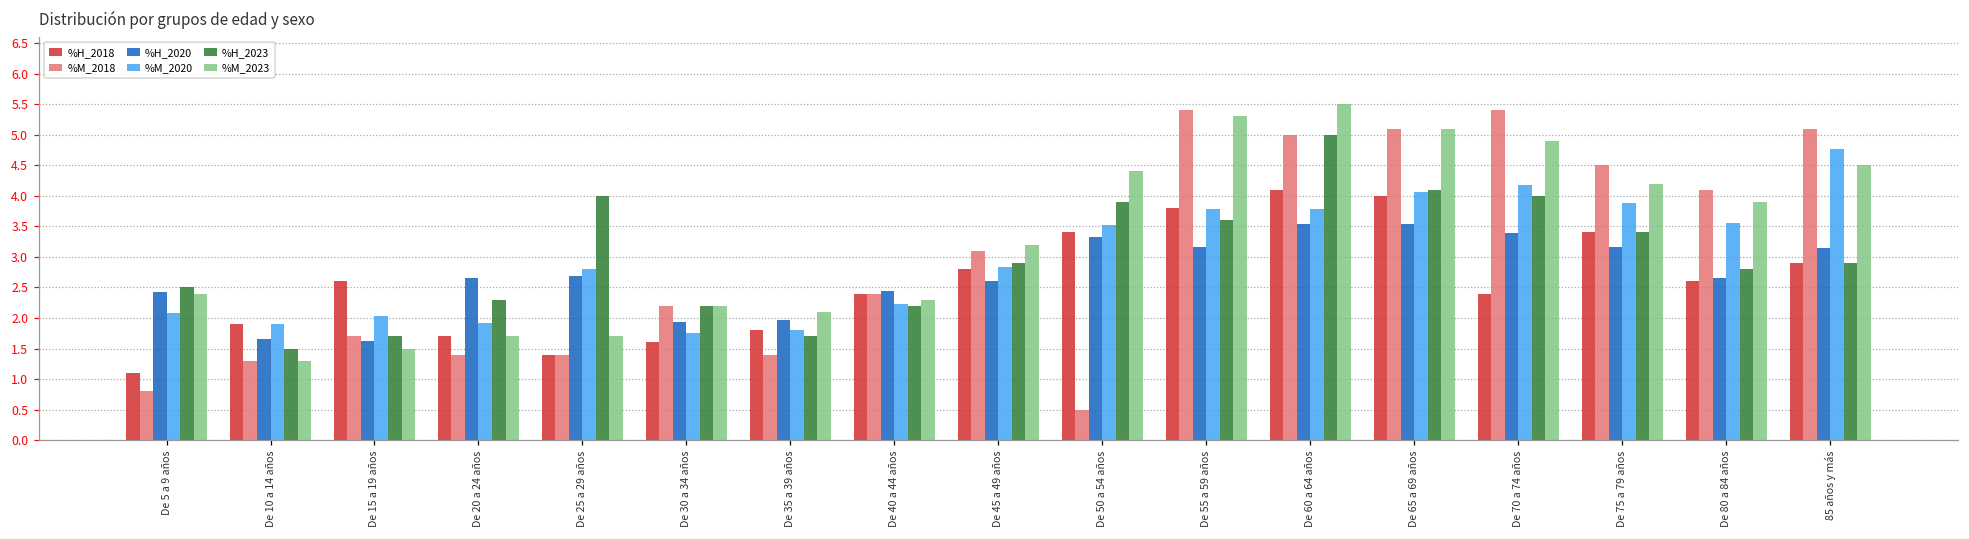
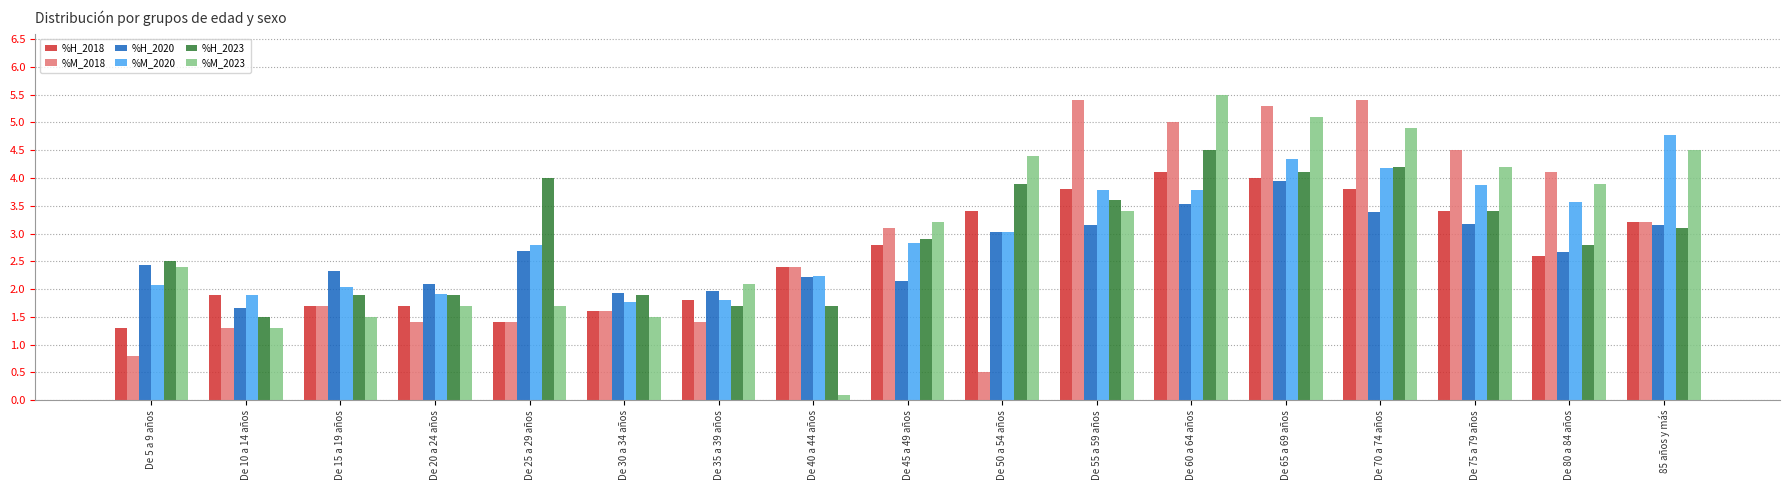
  {
    "%H_2018": {
-     "De 5 a 9 años": 1.1,
+     "De 5 a 9 años": 1.3,
      "De 10 a 14 años": 1.9,
-     "De 15 a 19 años": 2.6,
+     "De 15 a 19 años": 1.7,
      "De 20 a 24 años": 1.7,
      "De 25 a 29 años": 1.4,
      "De 30 a 34 años": 1.6,
      "De 35 a 39 años": 1.8,
      "De 40 a 44 años": 2.4,
      "De 45 a 49 años": 2.8,
      "De 50 a 54 años": 3.4,
      "De 55 a 59 años": 3.8,
      "De 60 a 64 años": 4.1,
      "De 65 a 69 años": 4.0,
-     "De 70 a 74 años": 2.4,
+     "De 70 a 74 años": 3.8,
      "De 75 a 79 años": 3.4,
      "De 80 a 84 años": 2.6,
-     "85 años y más": 2.9
+     "85 años y más": 3.2
    },
    "%M_2018": {
      "De 5 a 9 años": 0.8,
      "De 10 a 14 años": 1.3,
      "De 15 a 19 años": 1.7,
      "De 20 a 24 años": 1.4,
      "De 25 a 29 años": 1.4,
-     "De 30 a 34 años": 2.2,
+     "De 30 a 34 años": 1.6,
      "De 35 a 39 años": 1.4,
      "De 40 a 44 años": 2.4,
      "De 45 a 49 años": 3.1,
      "De 50 a 54 años": 0.5,
      "De 55 a 59 años": 5.4,
      "De 60 a 64 años": 5.0,
-     "De 65 a 69 años": 5.1,
+     "De 65 a 69 años": 5.3,
      "De 70 a 74 años": 5.4,
      "De 75 a 79 años": 4.5,
      "De 80 a 84 años": 4.1,
-     "85 años y más": 5.1
+     "85 años y más": 3.2
    },
    "%H_2020": {
      "De 5 a 9 años": 2.4,
      "De 10 a 14 años": 1.7,
-     "De 15 a 19 años": 1.6,
-     "De 20 a 24 años": 2.7,
+     "De 15 a 19 años": 2.3,
+     "De 20 a 24 años": 2.1,
      "De 25 a 29 años": 2.7,
      "De 30 a 34 años": 1.9,
      "De 35 a 39 años": 2.0,
-     "De 40 a 44 años": 2.4,
-     "De 45 a 49 años": 2.6,
-     "De 50 a 54 años": 3.3,
+     "De 40 a 44 años": 2.2,
+     "De 45 a 49 años": 2.1,
+     "De 50 a 54 años": 3.0,
      "De 55 a 59 años": 3.2,
      "De 60 a 64 años": 3.5,
-     "De 65 a 69 años": 3.5,
+     "De 65 a 69 años": 4.0,
      "De 70 a 74 años": 3.4,
      "De 75 a 79 años": 3.2,
      "De 80 a 84 años": 2.7,
      "85 años y más": 3.2
    },
    "%M_2020": {
      "De 5 a 9 años": 2.1,
      "De 10 a 14 años": 1.9,
      "De 15 a 19 años": 2.0,
      "De 20 a 24 años": 1.9,
      "De 25 a 29 años": 2.8,
      "De 30 a 34 años": 1.8,
      "De 35 a 39 años": 1.8,
      "De 40 a 44 años": 2.2,
      "De 45 a 49 años": 2.8,
-     "De 50 a 54 años": 3.5,
+     "De 50 a 54 años": 3.0,
      "De 55 a 59 años": 3.8,
      "De 60 a 64 años": 3.8,
-     "De 65 a 69 años": 4.1,
+     "De 65 a 69 años": 4.4,
      "De 70 a 74 años": 4.2,
      "De 75 a 79 años": 3.9,
      "De 80 a 84 años": 3.6,
      "85 años y más": 4.8
    },
    "%H_2023": {
      "De 5 a 9 años": 2.5,
      "De 10 a 14 años": 1.5,
-     "De 15 a 19 años": 1.7,
-     "De 20 a 24 años": 2.3,
+     "De 15 a 19 años": 1.9,
+     "De 20 a 24 años": 1.9,
      "De 25 a 29 años": 4.0,
-     "De 30 a 34 años": 2.2,
+     "De 30 a 34 años": 1.9,
      "De 35 a 39 años": 1.7,
-     "De 40 a 44 años": 2.2,
+     "De 40 a 44 años": 1.7,
      "De 45 a 49 años": 2.9,
      "De 50 a 54 años": 3.9,
      "De 55 a 59 años": 3.6,
-     "De 60 a 64 años": 5.0,
+     "De 60 a 64 años": 4.5,
      "De 65 a 69 años": 4.1,
-     "De 70 a 74 años": 4.0,
+     "De 70 a 74 años": 4.2,
      "De 75 a 79 años": 3.4,
      "De 80 a 84 años": 2.8,
-     "85 años y más": 2.9
+     "85 años y más": 3.1
    },
    "%M_2023": {
      "De 5 a 9 años": 2.4,
      "De 10 a 14 años": 1.3,
      "De 15 a 19 años": 1.5,
      "De 20 a 24 años": 1.7,
      "De 25 a 29 años": 1.7,
-     "De 30 a 34 años": 2.2,
+     "De 30 a 34 años": 1.5,
      "De 35 a 39 años": 2.1,
-     "De 40 a 44 años": 2.3,
+     "De 40 a 44 años": 0.1,
      "De 45 a 49 años": 3.2,
      "De 50 a 54 años": 4.4,
-     "De 55 a 59 años": 5.3,
+     "De 55 a 59 años": 3.4,
      "De 60 a 64 años": 5.5,
      "De 65 a 69 años": 5.1,
      "De 70 a 74 años": 4.9,
      "De 75 a 79 años": 4.2,
      "De 80 a 84 años": 3.9,
      "85 años y más": 4.5
    }
  }
